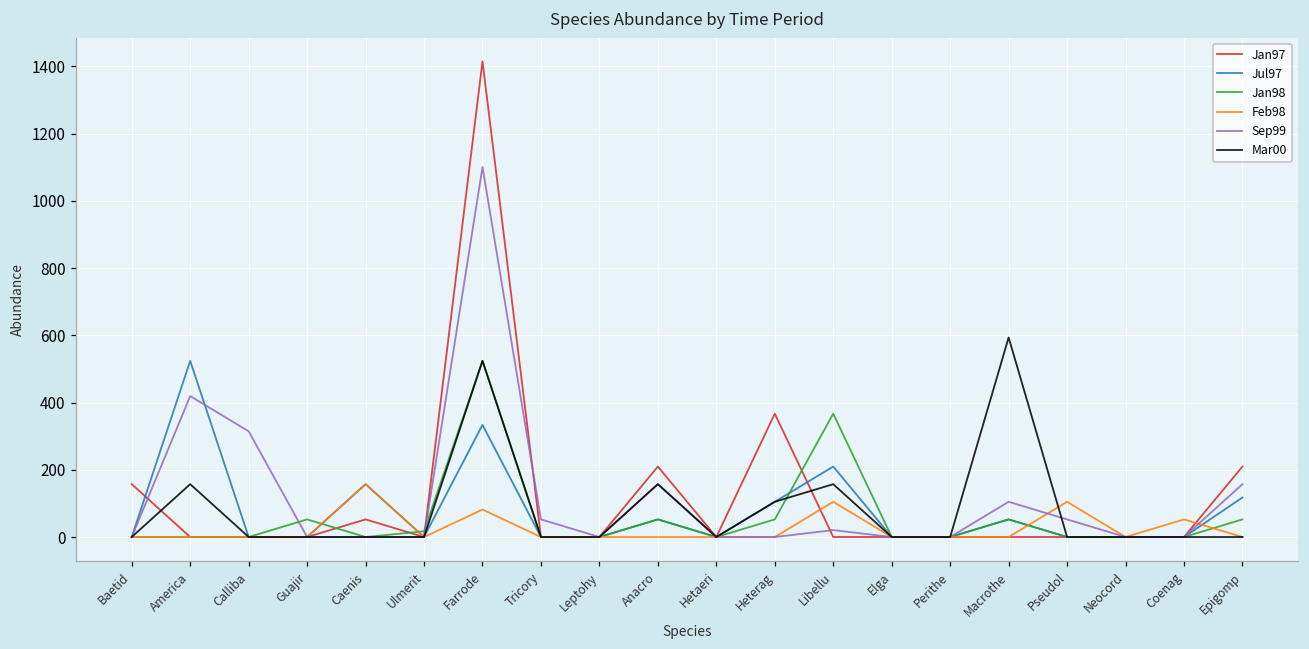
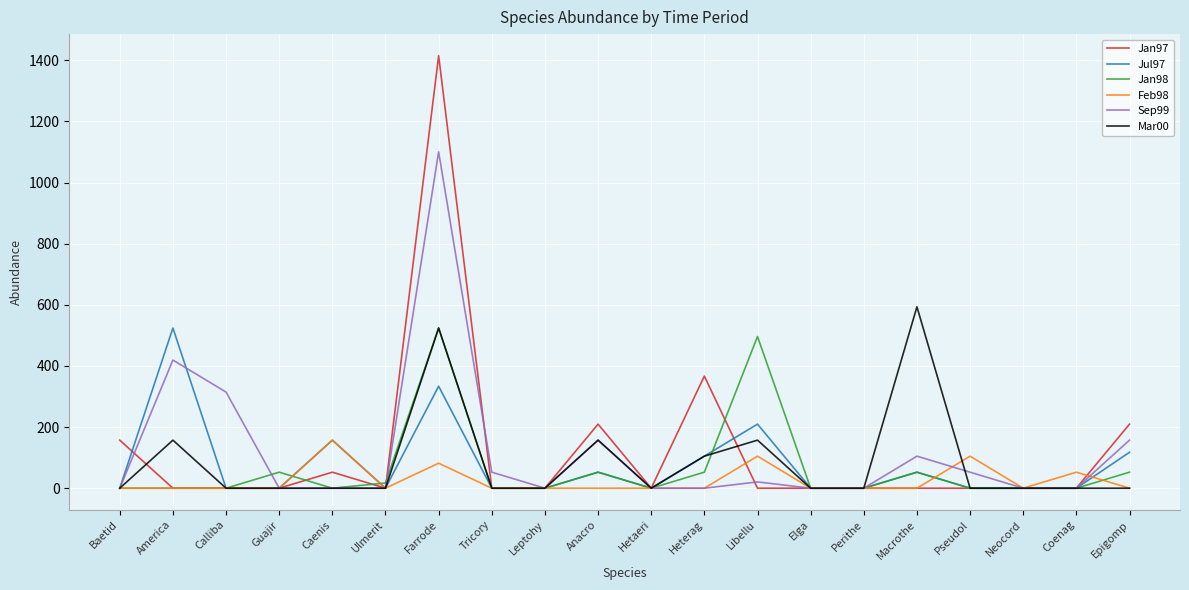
  {
    "Jan97": {
      "Baetid": 160,
      "Caenis": 50,
      "Farrode": 1410,
      "Anacro": 210,
      "Heterag": 370,
      "Libellu": 0,
      "Epigomp": 210
    },
    "Jul97": {
      "America": 520,
      "Farrode": 330,
      "Libellu": 210,
      "Epigomp": 120
    },
    "Jan98": {
      "Guajir": 50,
      "Ulmerit": 20,
      "Heterag": 50,
-     "Libellu": 370,
+     "Libellu": 500,
      "Epigomp": 50
    },
    "Feb98": {
      "Farrode": 80,
      "Anacro": 0,
      "Libellu": 100,
      "Pseudol": 100,
      "Coenag": 50
    },
    "Sep99": {
      "America": 420,
      "Calliba": 310,
      "Farrode": 1100,
      "Tricory": 50,
      "Libellu": 20,
      "Macrothe": 100,
      "Pseudol": 50,
      "Epigomp": 160
    },
    "Mar00": {
      "America": 160,
      "Libellu": 160,
      "Macrothe": 590
    }
  }
